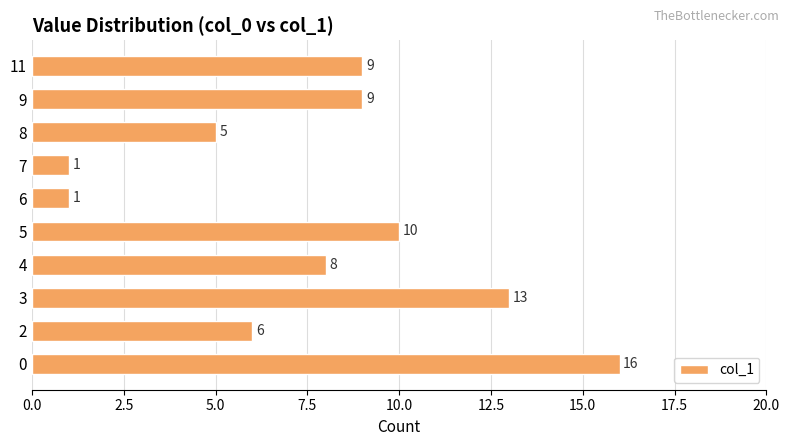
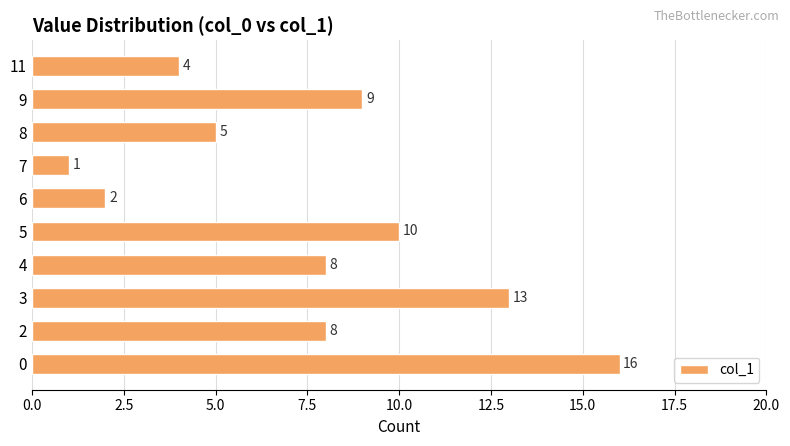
  {
-   "11": 9,
+   "11": 4,
    "9": 9,
    "8": 5,
    "7": 1,
-   "6": 1,
+   "6": 2,
    "5": 10,
    "4": 8,
    "3": 13,
-   "2": 6,
+   "2": 8,
    "0": 16
  }
